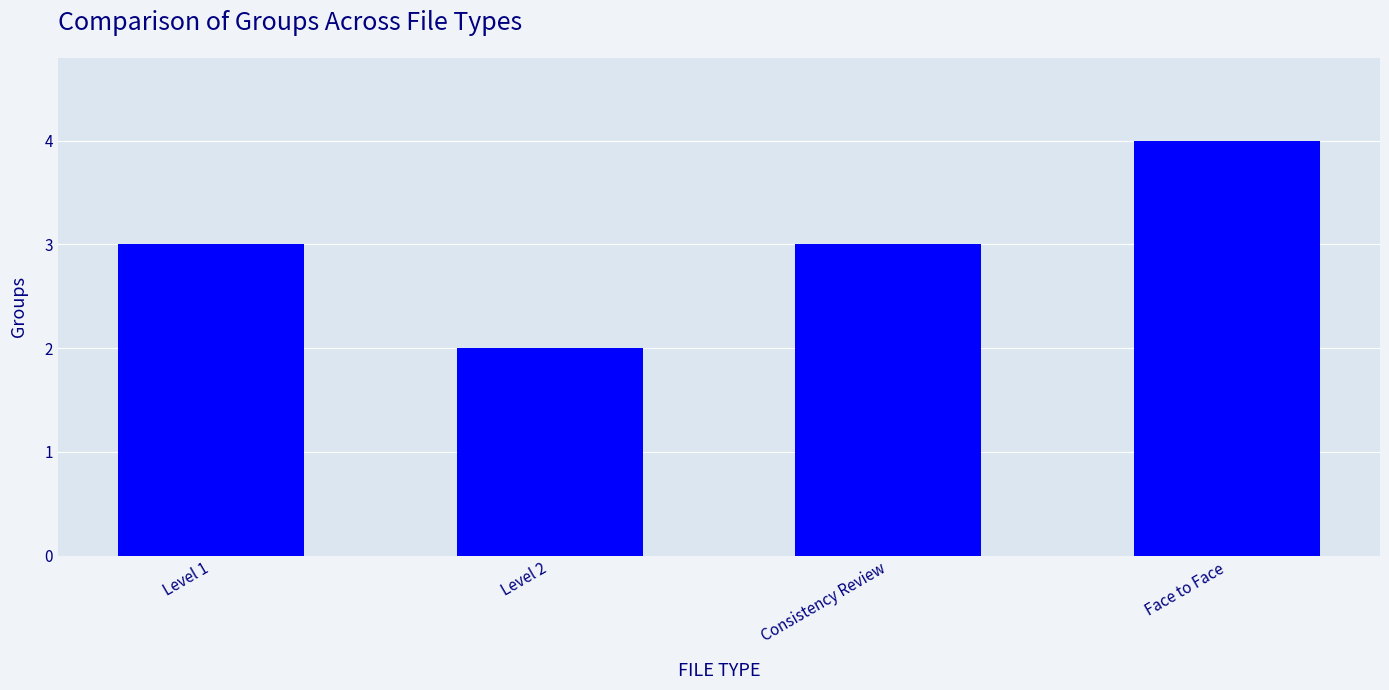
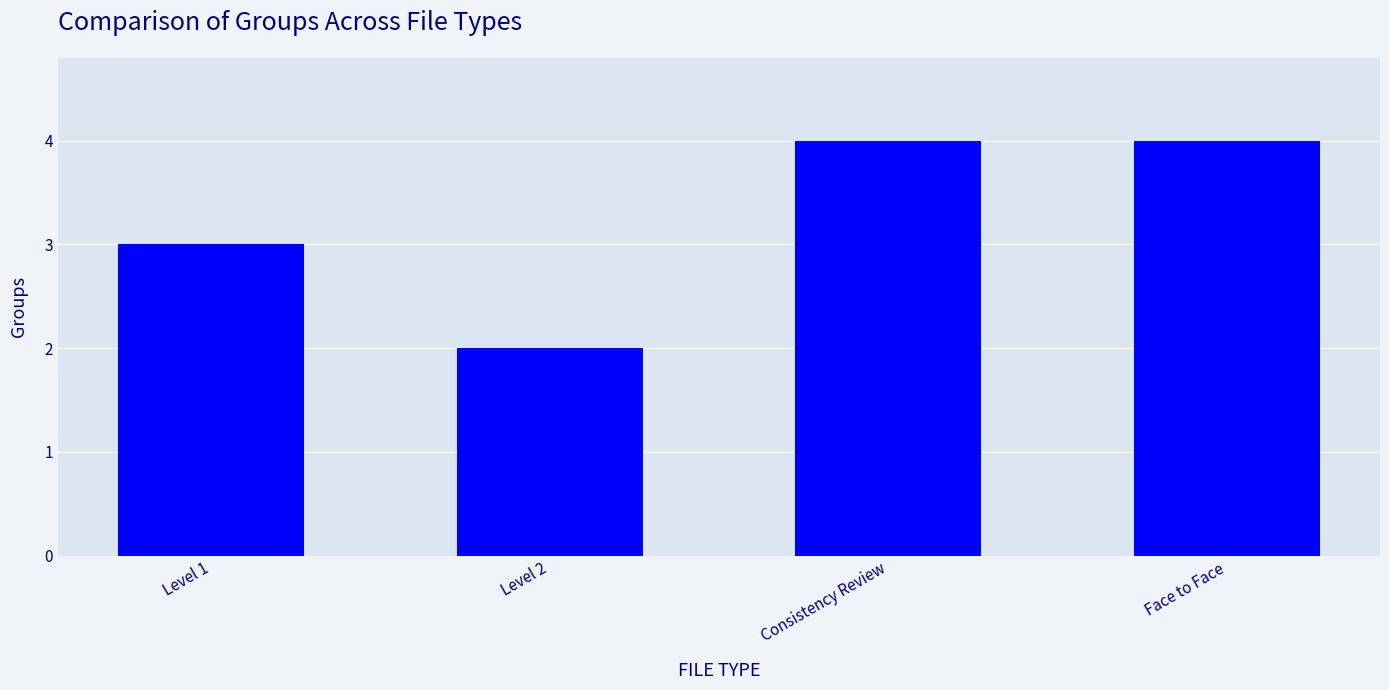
  {
    "Level 1": 3,
    "Level 2": 2,
-   "Consistency Review": 3,
+   "Consistency Review": 4,
    "Face to Face": 4
  }
